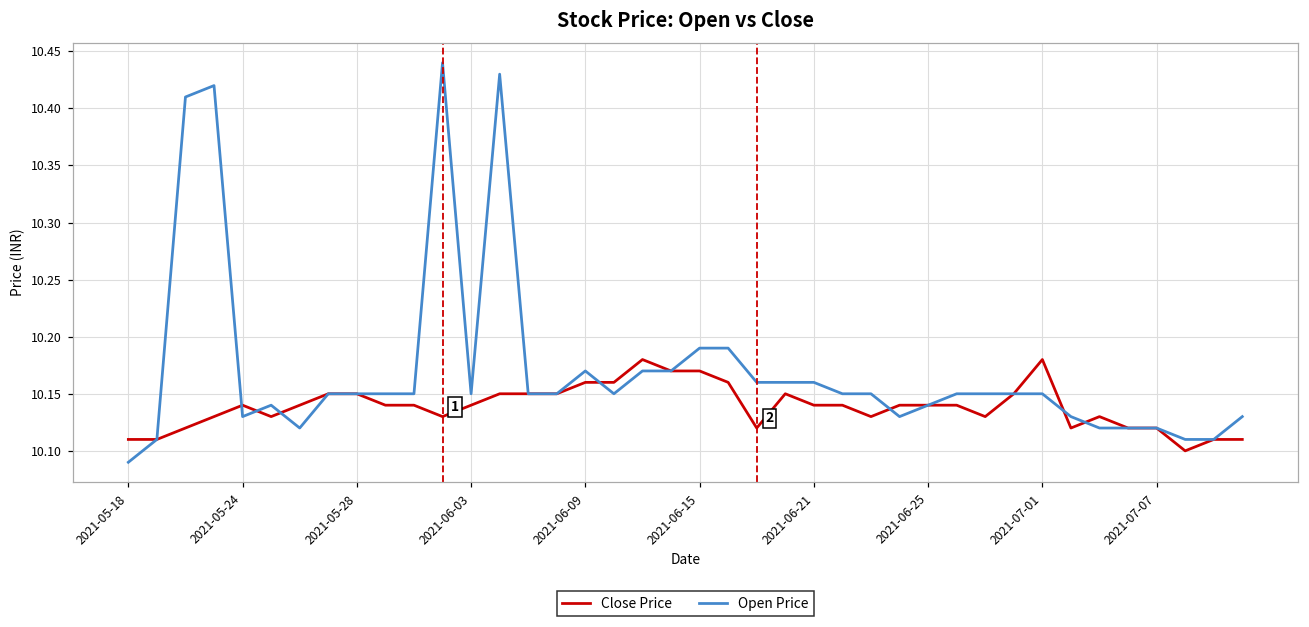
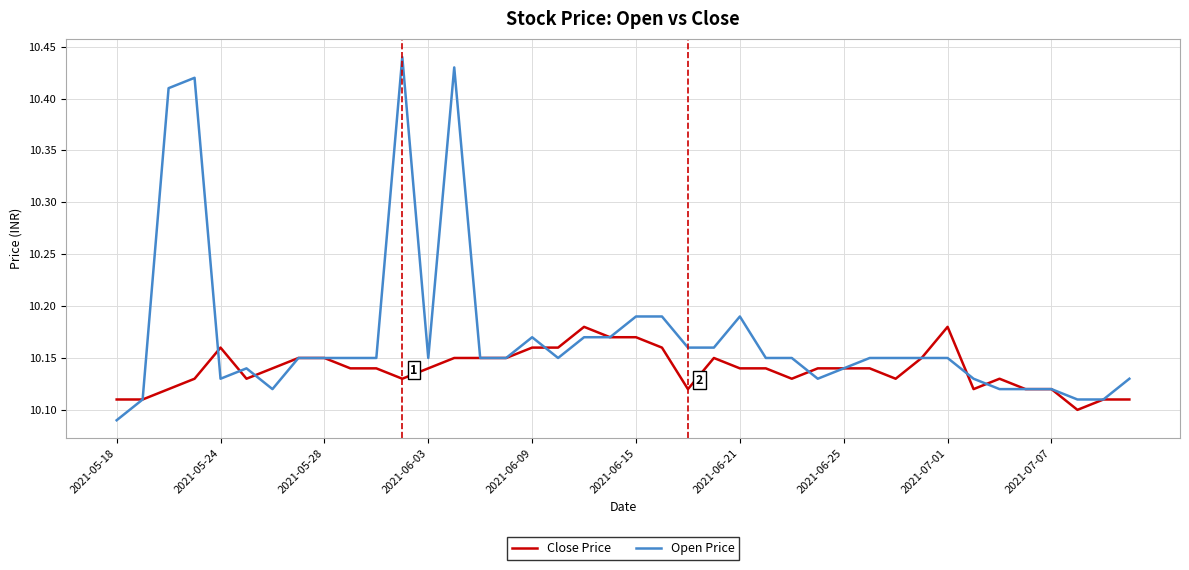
  {
    "Close Price": {
      "2021-05-18": 10.11,
-     "2021-05-24": 10.14,
+     "2021-05-24": 10.16,
      "2021-06-03": 10.14,
      "2021-06-09": 10.16,
      "2021-06-15": 10.17,
      "2021-06-21": 10.14,
      "2021-07-01": 10.18
    },
    "Open Price": {
      "2021-05-18": 10.09,
      "2021-05-24": 10.13,
      "2021-06-03": 10.15,
      "2021-06-09": 10.17,
      "2021-06-15": 10.19,
-     "2021-06-21": 10.16,
+     "2021-06-21": 10.19,
      "2021-07-01": 10.15
    }
  }
